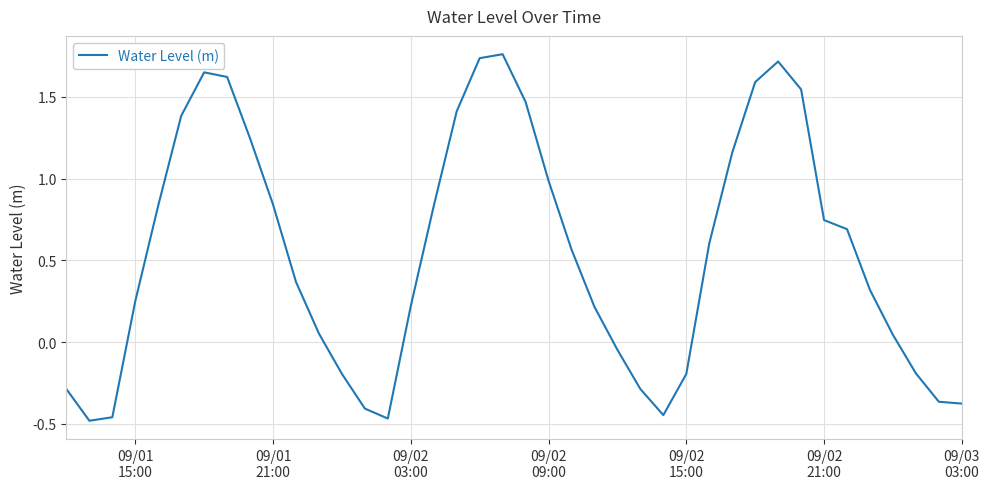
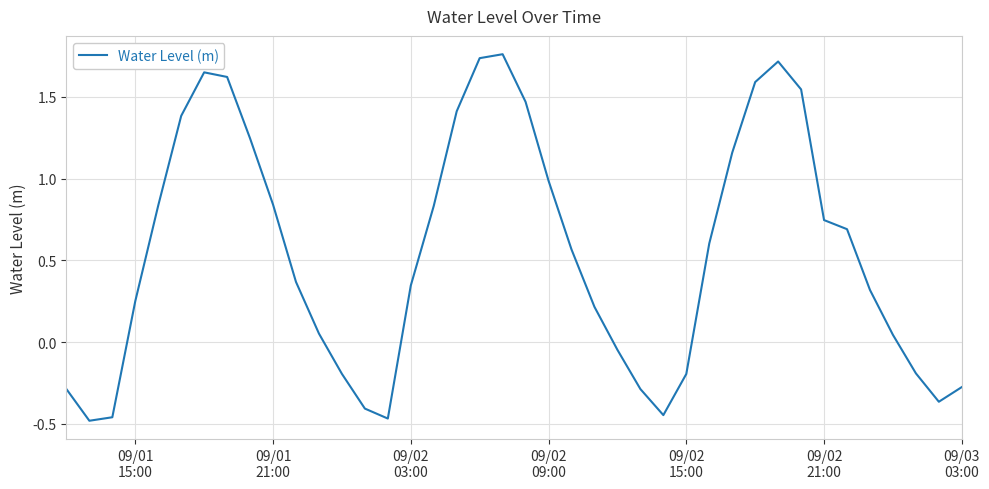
  {
    "09/01 15:00": 0.25,
    "09/01 21:00": 0.84,
-   "09/02 03:00": 0.22,
+   "09/02 03:00": 0.35,
    "09/02 09:00": 0.99,
    "09/02 15:00": -0.20,
    "09/02 21:00": 0.75,
-   "09/03 03:00": -0.38
+   "09/03 03:00": -0.28
  }
